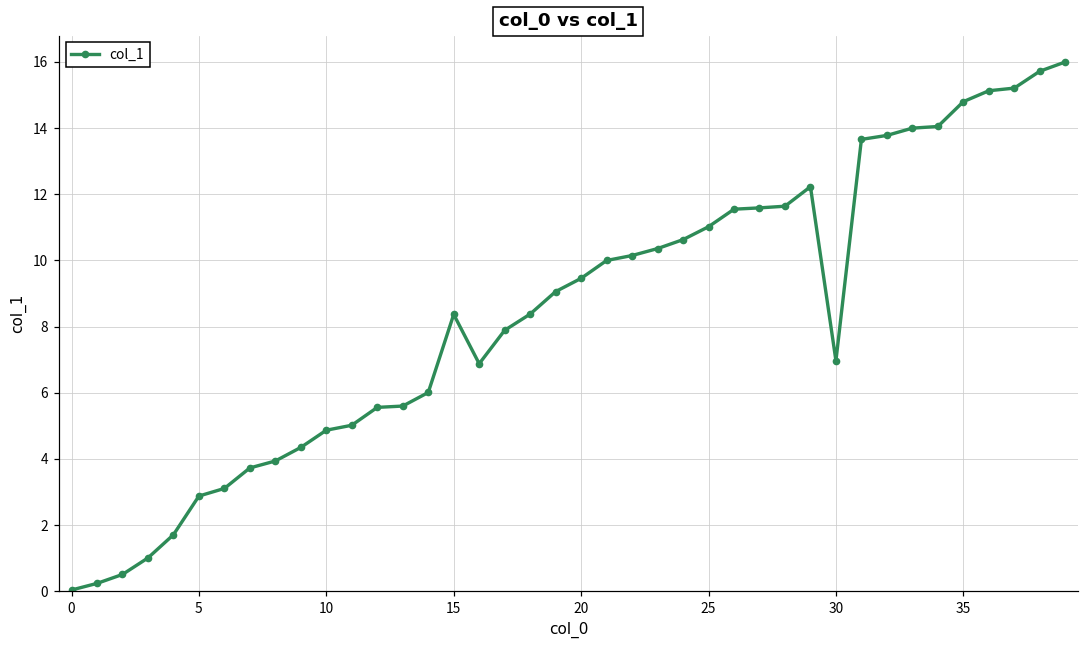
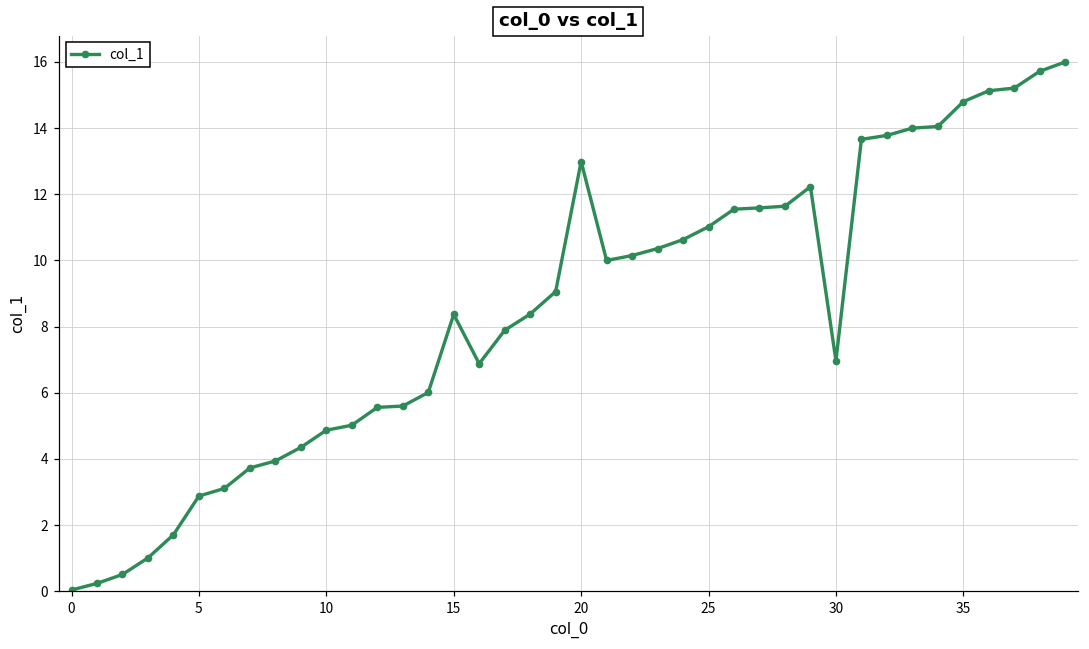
  {
    "0": 0.0,
    "5": 2.9,
    "10": 4.9,
    "15": 8.4,
-   "20": 9.5,
+   "20": 13.0,
    "25": 11.0,
    "30": 7.0,
    "35": 14.8
  }
